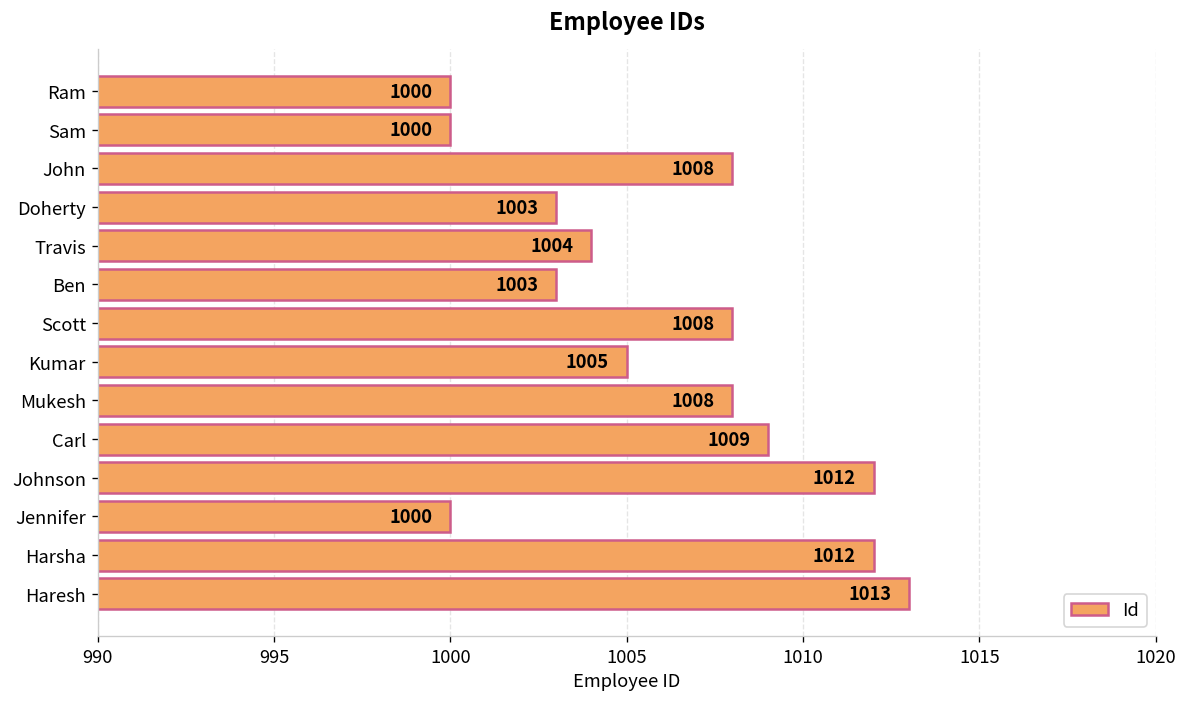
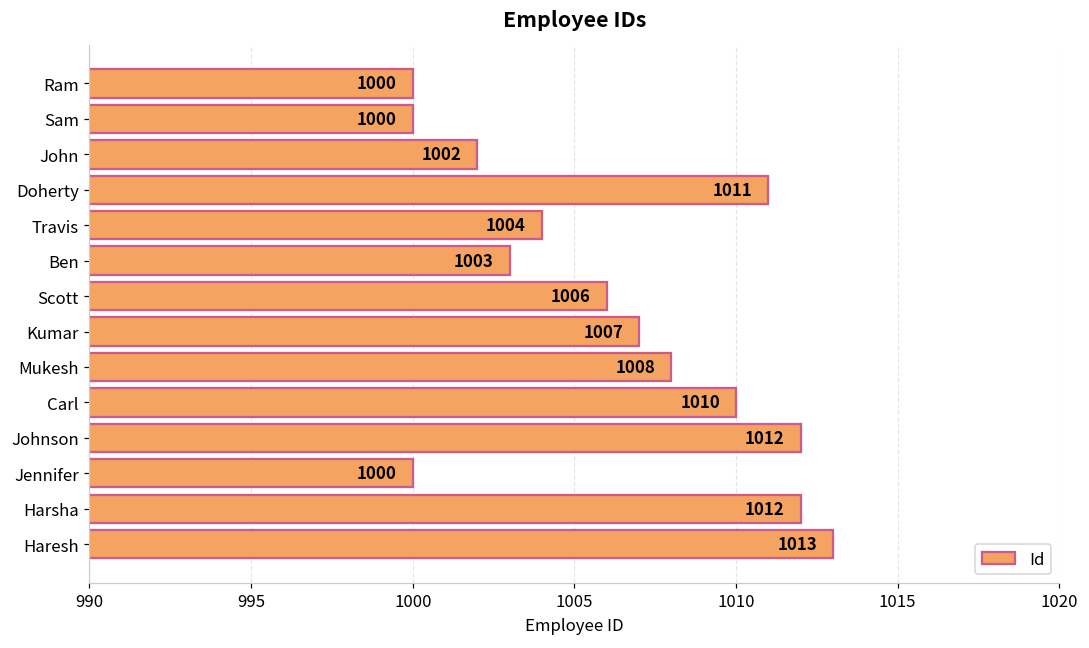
  {
    "Ram": 1000,
    "Sam": 1000,
-   "John": 1008,
-   "Doherty": 1003,
+   "John": 1002,
+   "Doherty": 1011,
    "Travis": 1004,
    "Ben": 1003,
-   "Scott": 1008,
-   "Kumar": 1005,
+   "Scott": 1006,
+   "Kumar": 1007,
    "Mukesh": 1008,
-   "Carl": 1009,
+   "Carl": 1010,
    "Johnson": 1012,
    "Jennifer": 1000,
    "Harsha": 1012,
    "Haresh": 1013
  }
